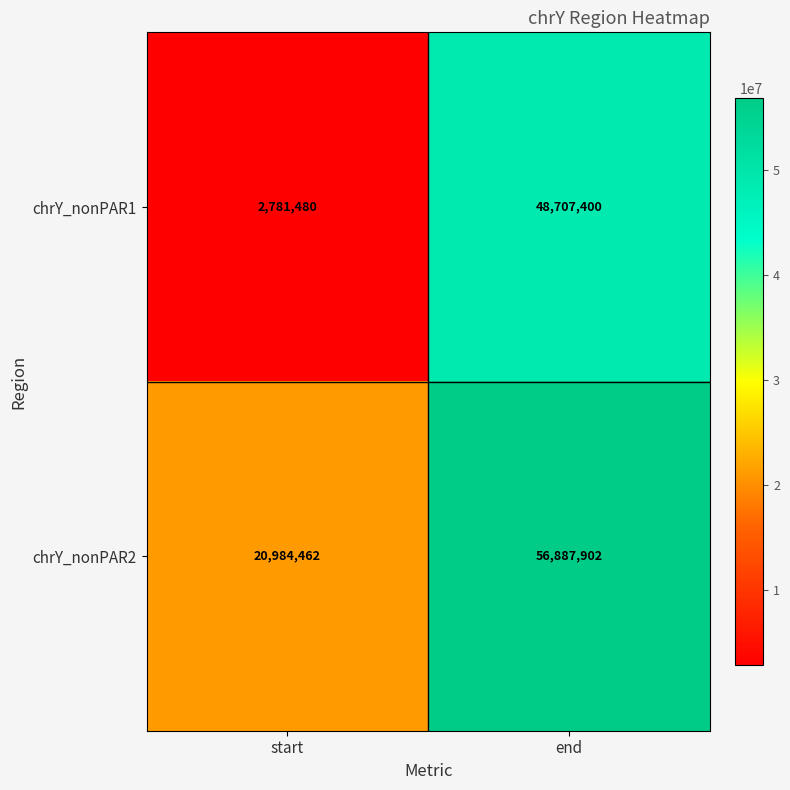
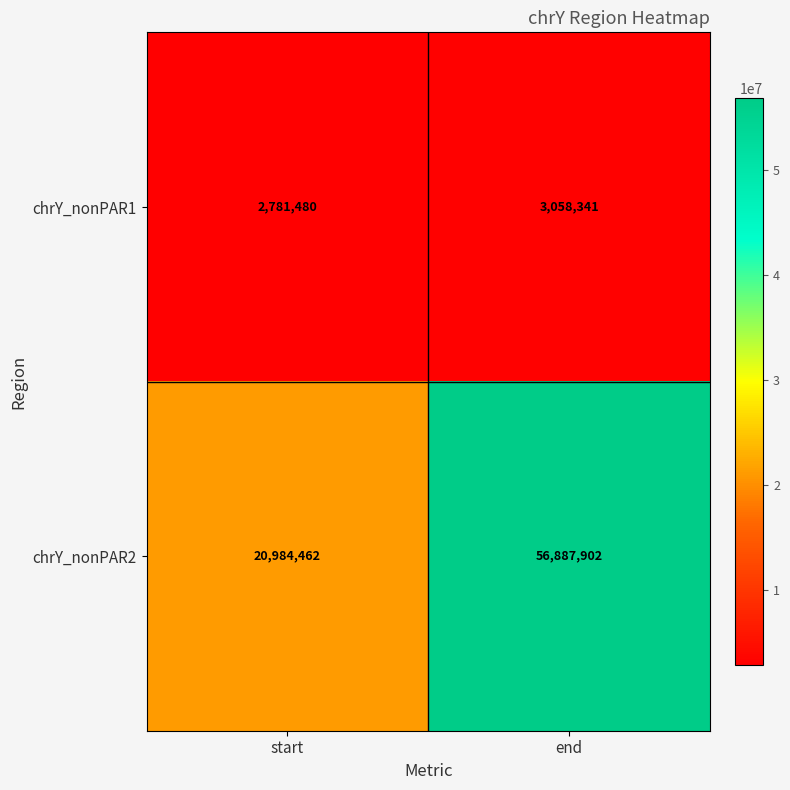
  {
    "chrY_nonPAR1": {
      "start": "2,781,480",
-     "end": "48,707,400"
+     "end": "3,058,341"
    },
    "chrY_nonPAR2": {
      "start": "20,984,462",
      "end": "56,887,902"
    }
  }
